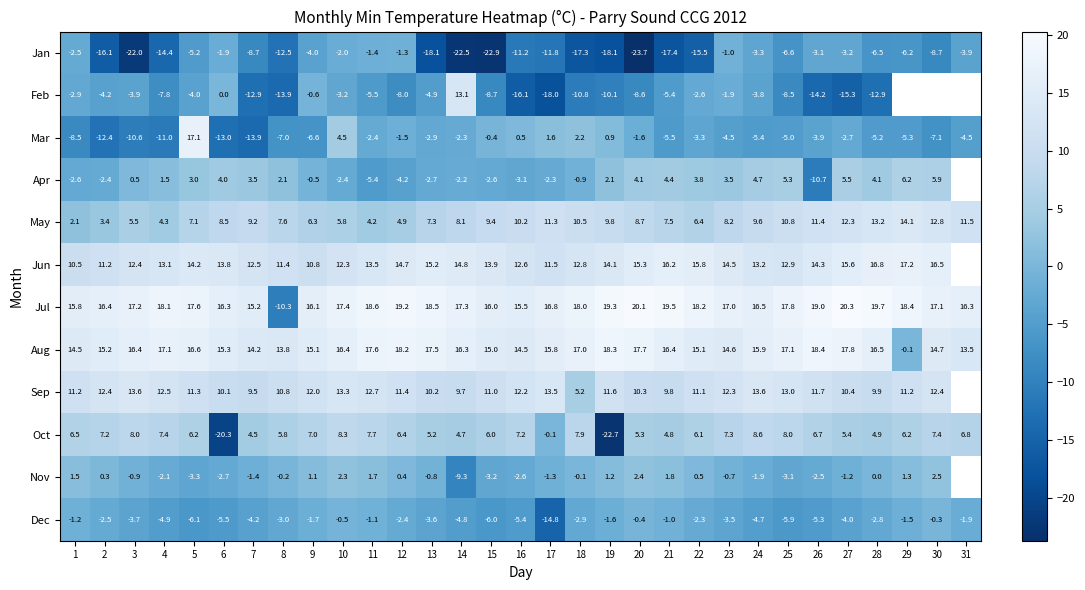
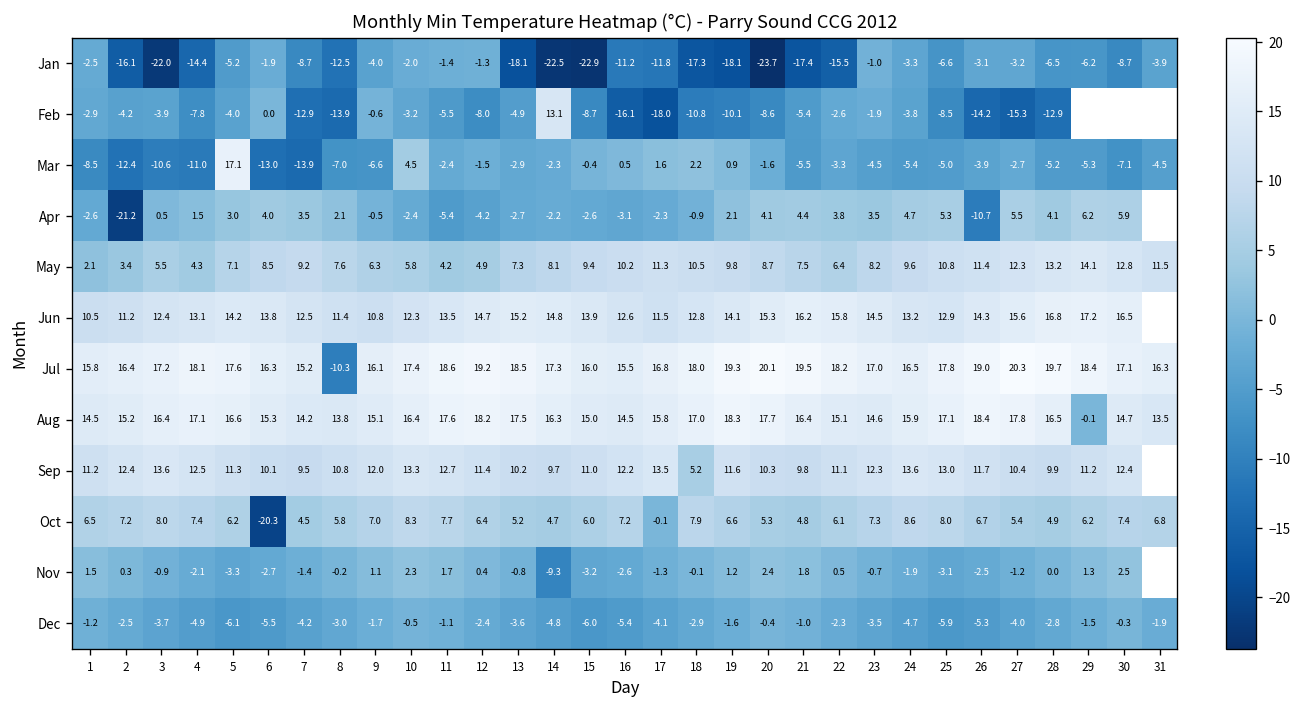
  {
    "Apr": {
      "1": -2.6,
-     "2": -2.4,
+     "2": -21.2,
      "3": 0.5,
      "4": 1.5,
      "5": 3.0,
      "6": 4.0,
      "7": 3.5,
      "8": 2.1,
      "9": -0.5,
      "10": -2.4,
      "11": -5.4,
      "12": -4.2,
      "13": -2.7,
      "14": -2.2,
      "15": -2.6,
      "16": -3.1,
      "17": -2.3,
      "18": -0.9,
      "19": 2.1,
      "20": 4.1,
      "21": 4.4,
      "22": 3.8,
      "23": 3.5,
      "24": 4.7,
      "25": 5.3,
      "26": -10.7,
      "27": 5.5,
      "28": 4.1,
      "29": 6.2,
      "30": 5.9
    },
    "Oct": {
      "1": 6.5,
      "2": 7.2,
      "3": 8.0,
      "4": 7.4,
      "5": 6.2,
      "6": -20.3,
      "7": 4.5,
      "8": 5.8,
      "9": 7.0,
      "10": 8.3,
      "11": 7.7,
      "12": 6.4,
      "13": 5.2,
      "14": 4.7,
      "15": 6.0,
      "16": 7.2,
      "17": -0.1,
      "18": 7.9,
-     "19": -22.7,
+     "19": 6.6,
      "20": 5.3,
      "21": 4.8,
      "22": 6.1,
      "23": 7.3,
      "24": 8.6,
      "25": 8.0,
      "26": 6.7,
      "27": 5.4,
      "28": 4.9,
      "29": 6.2,
      "30": 7.4,
      "31": 6.8
    },
    "Dec": {
      "1": -1.2,
      "2": -2.5,
      "3": -3.7,
      "4": -4.9,
      "5": -6.1,
      "6": -5.5,
      "7": -4.2,
      "8": -3.0,
      "9": -1.7,
      "10": -0.5,
      "11": -1.1,
      "12": -2.4,
      "13": -3.6,
      "14": -4.8,
      "15": -6.0,
      "16": -5.4,
-     "17": -14.8,
+     "17": -4.1,
      "18": -2.9,
      "19": -1.6,
      "20": -0.4,
      "21": -1.0,
      "22": -2.3,
      "23": -3.5,
      "24": -4.7,
      "25": -5.9,
      "26": -5.3,
      "27": -4.0,
      "28": -2.8,
      "29": -1.5,
      "30": -0.3,
      "31": -1.9
    }
  }
